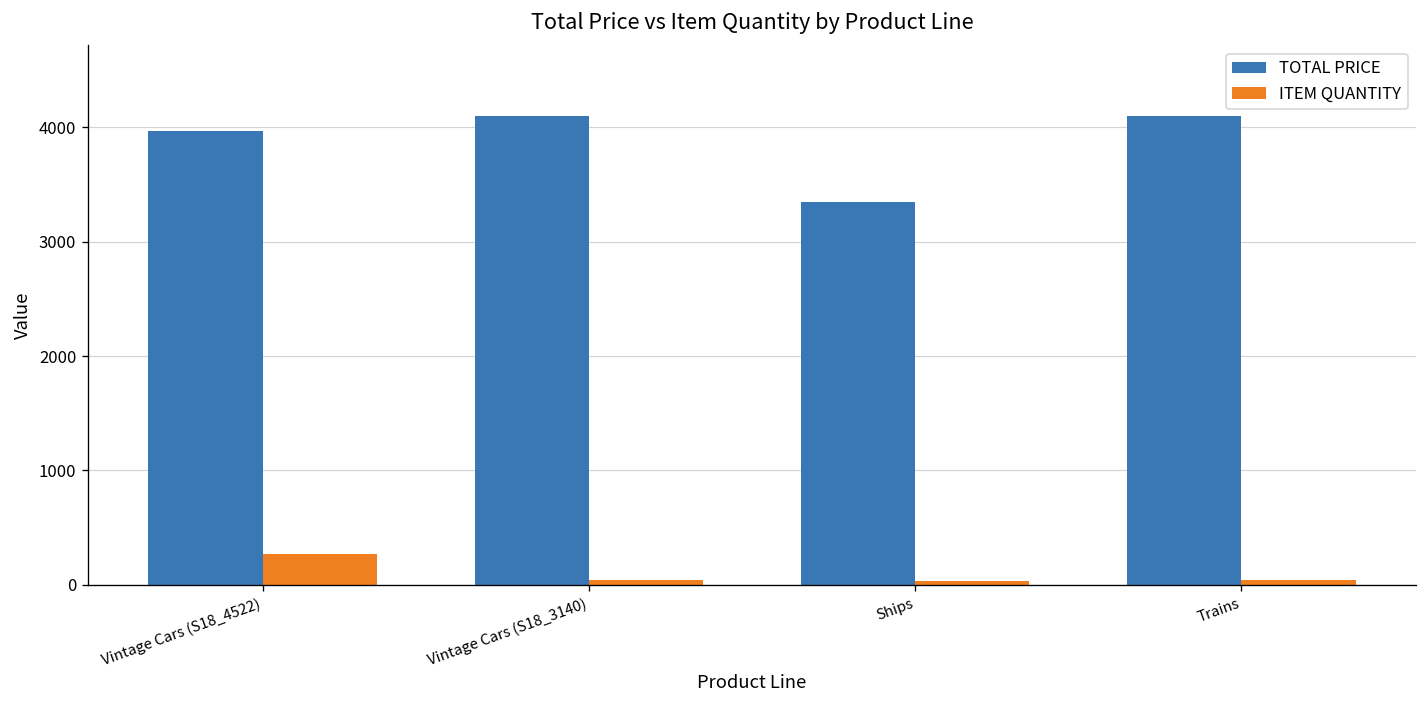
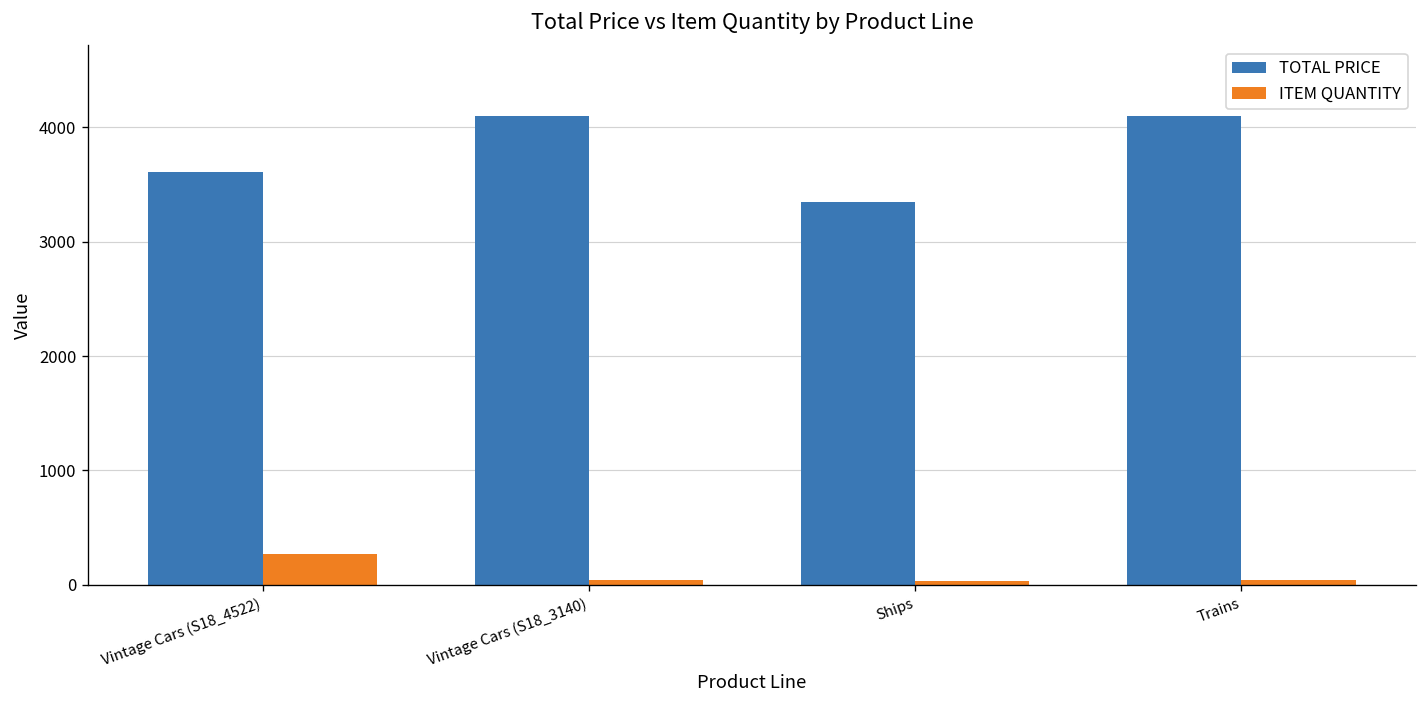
  {
    "TOTAL PRICE": {
-     "Vintage Cars (S18_4522)": 4000,
+     "Vintage Cars (S18_4522)": 3600,
      "Vintage Cars (S18_3140)": 4100,
      "Ships": 3300,
      "Trains": 4100
    },
    "ITEM QUANTITY": {
      "Vintage Cars (S18_4522)": 300,
      "Vintage Cars (S18_3140)": 0,
      "Ships": 0,
      "Trains": 0
    }
  }
